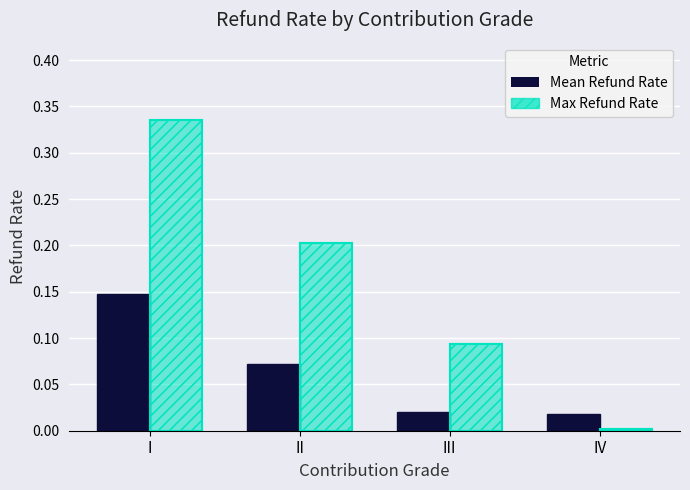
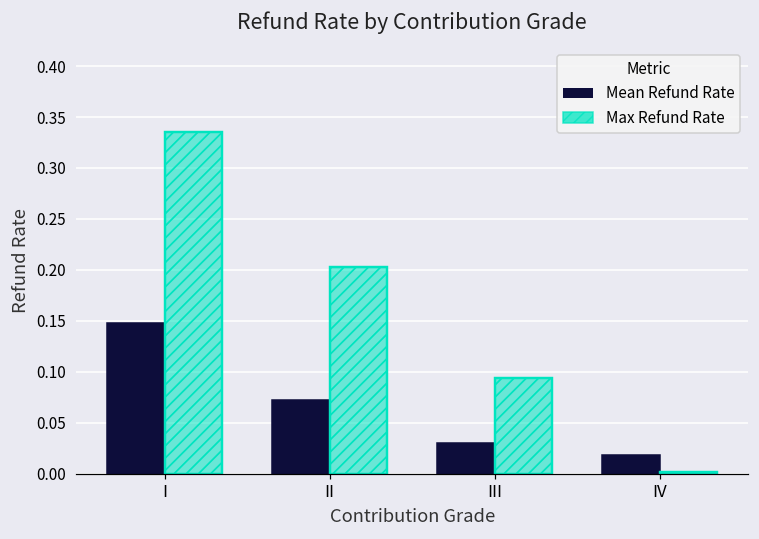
  {
    "Mean Refund Rate": {
      "I": 0.15,
      "II": 0.07,
-     "III": 0.02,
+     "III": 0.03,
      "IV": 0.02
    }
  }
